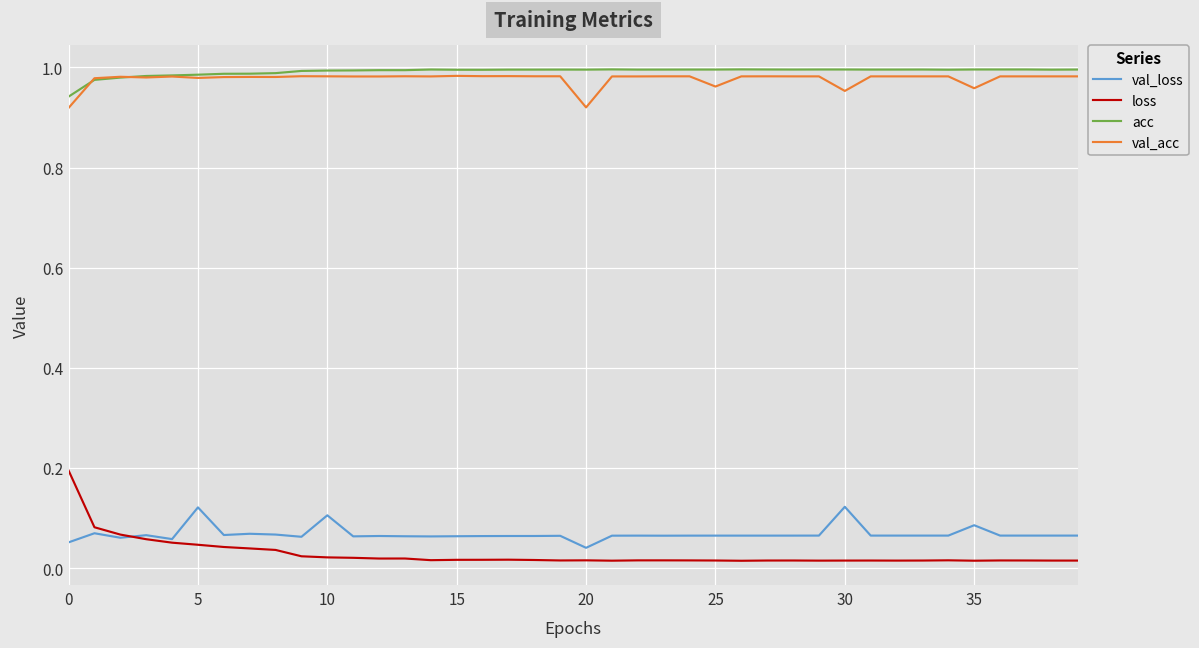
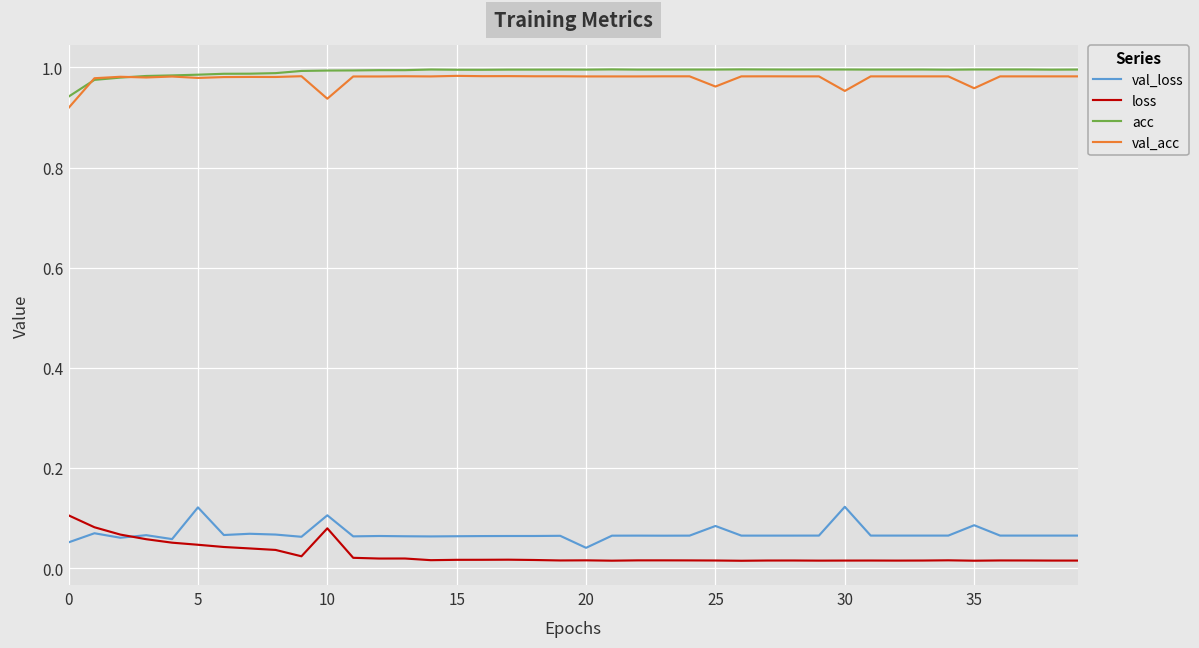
  {
    "val_loss": {
      "0": 0.05,
      "5": 0.12,
      "10": 0.11,
      "15": 0.06,
      "20": 0.04,
-     "25": 0.06,
+     "25": 0.08,
      "30": 0.12,
      "35": 0.09
    },
    "loss": {
-     "0": 0.19,
+     "0": 0.11,
      "5": 0.05,
-     "10": 0.02,
+     "10": 0.08,
      "15": 0.02,
      "20": 0.02,
      "25": 0.02,
      "30": 0.01,
      "35": 0.01
    },
    "acc": {
      "0": 0.94,
      "5": 0.99,
      "10": 0.99,
      "15": 1.00,
      "20": 1.00,
      "25": 1.00,
      "30": 1.00,
      "35": 1.00
    },
    "val_acc": {
      "0": 0.92,
      "5": 0.98,
-     "10": 0.98,
+     "10": 0.94,
      "15": 0.98,
-     "20": 0.92,
+     "20": 0.98,
      "25": 0.96,
      "30": 0.95,
      "35": 0.96
    }
  }
